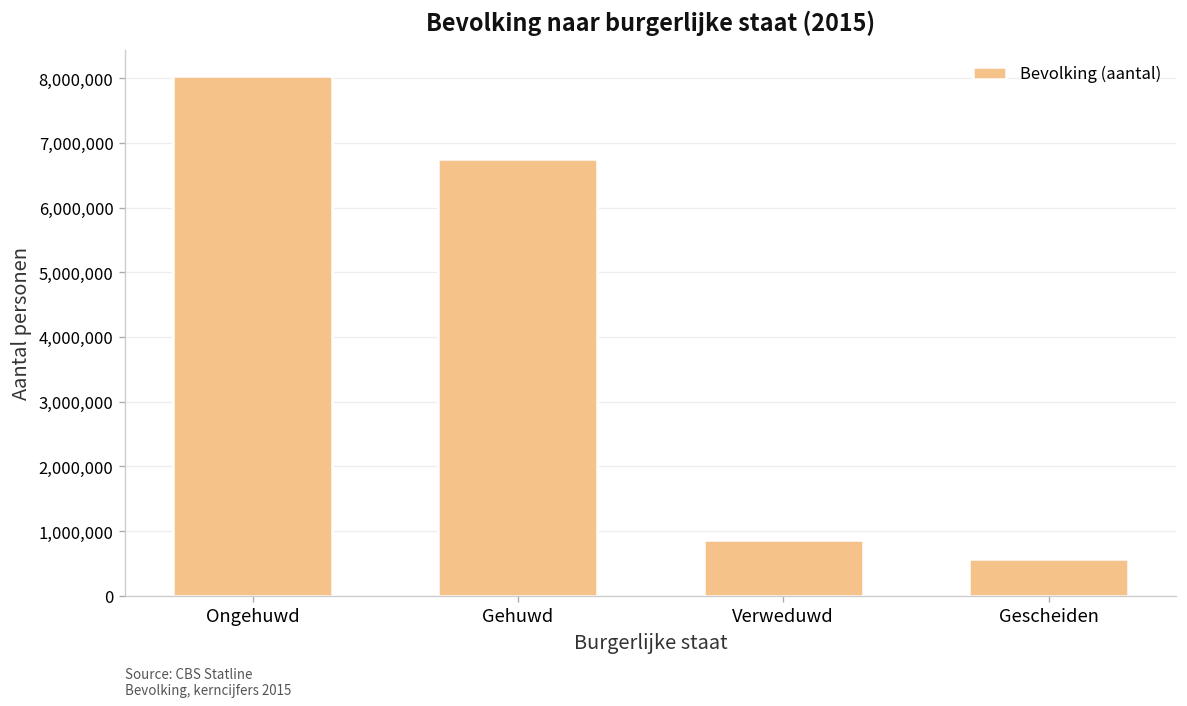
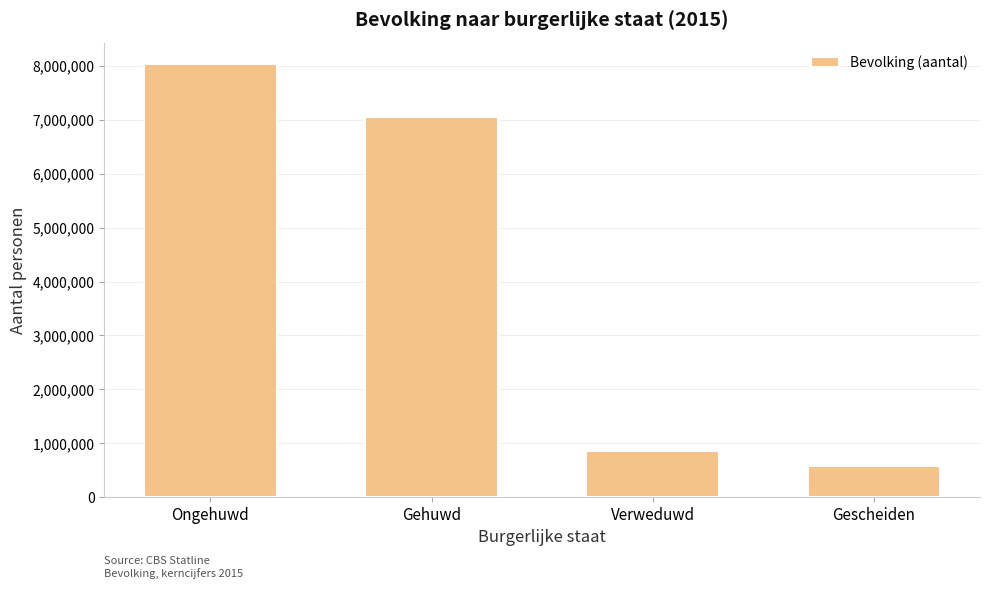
  {
    "Ongehuwd": "8,000,000",
-   "Gehuwd": "6,800,000",
+   "Gehuwd": "7,100,000",
    "Verweduwd": "900,000",
    "Gescheiden": "600,000"
  }
